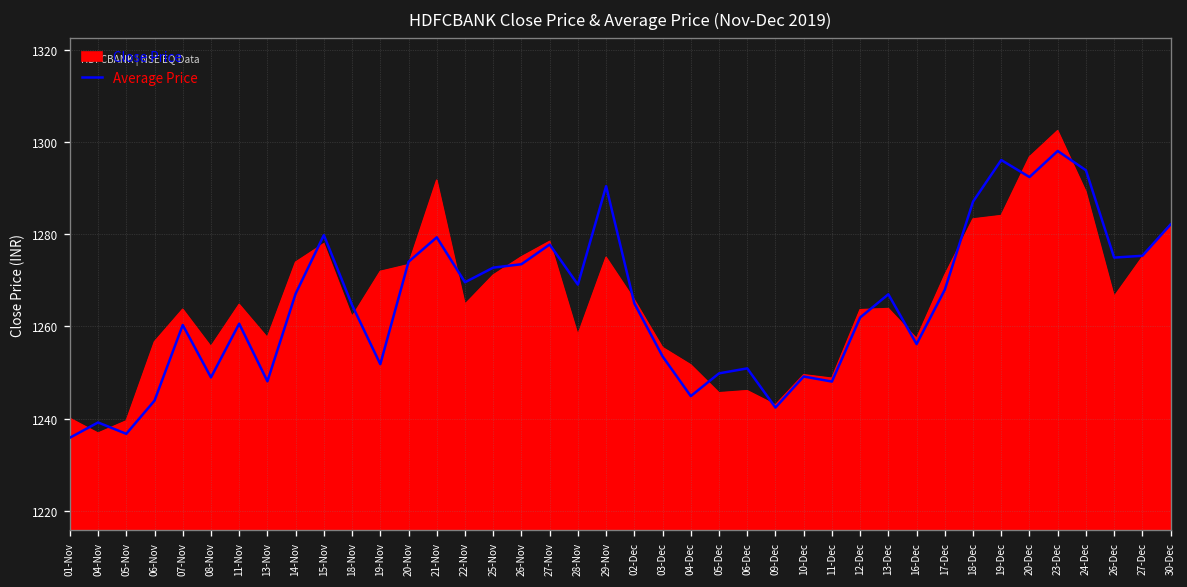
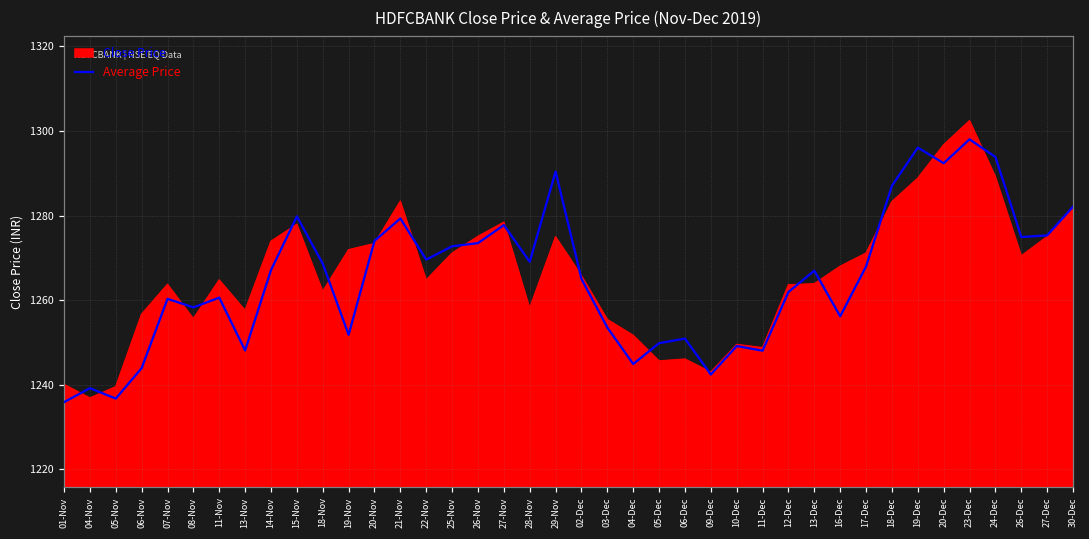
  {
    "Close Price": {
      "01-Nov": 1240,
      "04-Nov": 1237,
      "05-Nov": 1240,
      "06-Nov": 1257,
      "07-Nov": 1264,
      "08-Nov": 1256,
      "11-Nov": 1265,
      "13-Nov": 1258,
      "14-Nov": 1274,
      "15-Nov": 1278,
      "18-Nov": 1262,
      "19-Nov": 1272,
-     "21-Nov": 1292,
+     "21-Nov": 1283,
      "22-Nov": 1265,
      "25-Nov": 1271,
      "26-Nov": 1275,
      "28-Nov": 1258,
      "29-Nov": 1275,
      "02-Dec": 1266,
      "03-Dec": 1255,
      "04-Dec": 1252,
      "05-Dec": 1246,
      "06-Dec": 1246,
      "11-Dec": 1249,
      "12-Dec": 1264,
      "13-Dec": 1264,
-     "16-Dec": 1257,
+     "16-Dec": 1268,
      "17-Dec": 1271,
      "18-Dec": 1283,
-     "19-Dec": 1284,
+     "19-Dec": 1289,
      "20-Dec": 1297,
      "23-Dec": 1302,
      "24-Dec": 1289,
-     "26-Dec": 1266
+     "26-Dec": 1270
    },
    "Average Price": {
      "01-Nov": 1236,
      "04-Nov": 1239,
      "05-Nov": 1237,
      "06-Nov": 1244,
      "07-Nov": 1260,
-     "08-Nov": 1249,
+     "08-Nov": 1258,
      "11-Nov": 1261,
      "13-Nov": 1248,
      "14-Nov": 1267,
      "15-Nov": 1280,
-     "18-Nov": 1265,
+     "18-Nov": 1269,
      "19-Nov": 1252,
      "21-Nov": 1279,
      "22-Nov": 1270,
      "25-Nov": 1273,
      "26-Nov": 1273,
      "28-Nov": 1269,
      "29-Nov": 1290,
      "02-Dec": 1265,
      "03-Dec": 1254,
      "04-Dec": 1245,
      "05-Dec": 1250,
      "06-Dec": 1251,
      "11-Dec": 1248,
      "12-Dec": 1262,
      "13-Dec": 1267,
      "16-Dec": 1256,
      "17-Dec": 1268,
      "18-Dec": 1287,
      "19-Dec": 1296,
      "20-Dec": 1292,
      "23-Dec": 1298,
      "24-Dec": 1294,
      "26-Dec": 1275
    }
  }
